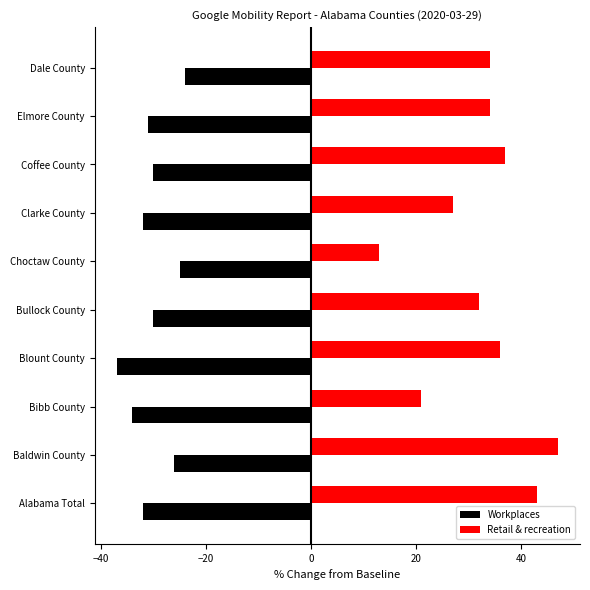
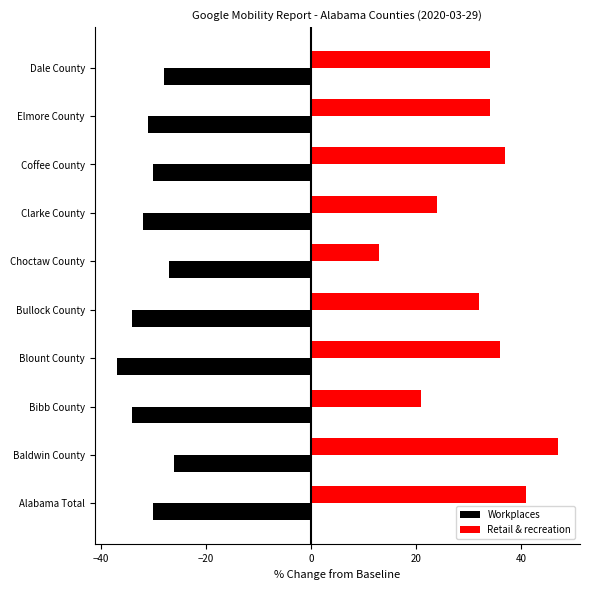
  {
    "Workplaces": {
-     "Dale County": -24,
+     "Dale County": -28,
      "Elmore County": -31,
      "Coffee County": -30,
      "Clarke County": -32,
-     "Choctaw County": -25,
-     "Bullock County": -30,
+     "Choctaw County": -27,
+     "Bullock County": -34,
      "Blount County": -37,
      "Bibb County": -34,
      "Baldwin County": -26,
-     "Alabama Total": -32
+     "Alabama Total": -30
    },
    "Retail & recreation": {
      "Dale County": 34,
      "Elmore County": 34,
      "Coffee County": 37,
-     "Clarke County": 27,
+     "Clarke County": 24,
      "Choctaw County": 13,
      "Bullock County": 32,
      "Blount County": 36,
      "Bibb County": 21,
      "Baldwin County": 47,
-     "Alabama Total": 43
+     "Alabama Total": 41
    }
  }
